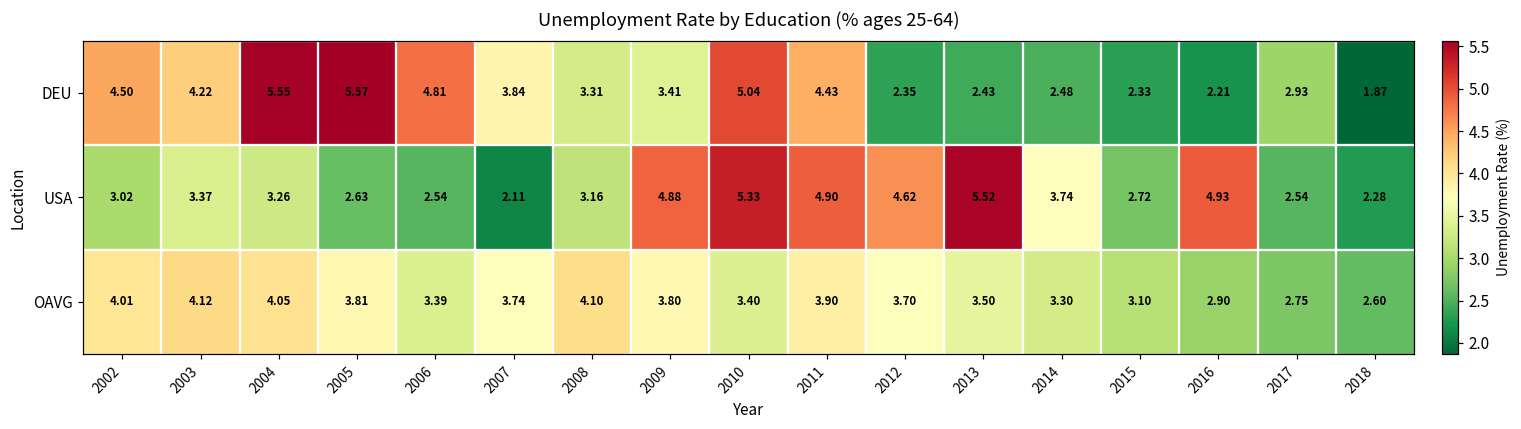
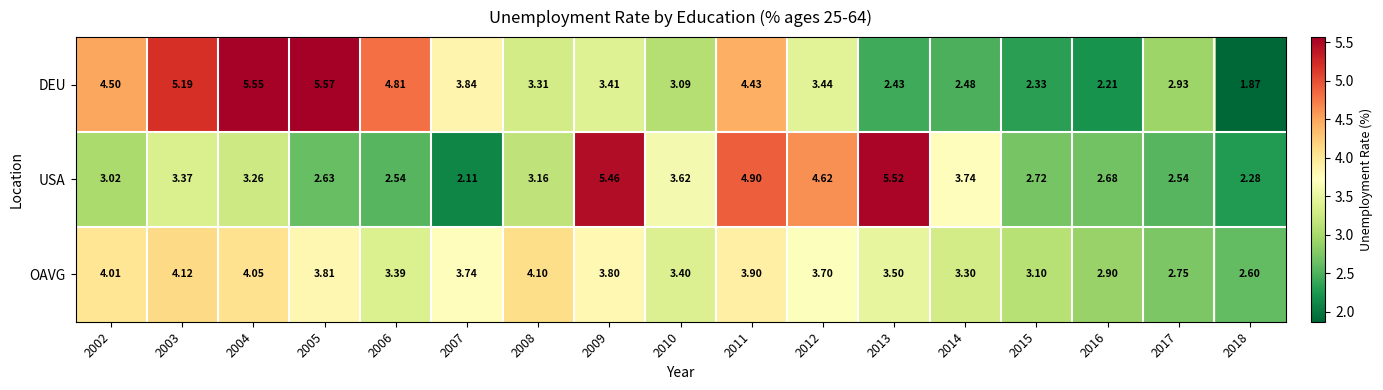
  {
    "DEU": {
      "2002": 4.50,
-     "2003": 4.22,
+     "2003": 5.19,
      "2004": 5.55,
      "2005": 5.57,
      "2006": 4.81,
      "2007": 3.84,
      "2008": 3.31,
      "2009": 3.41,
-     "2010": 5.04,
+     "2010": 3.09,
      "2011": 4.43,
-     "2012": 2.35,
+     "2012": 3.44,
      "2013": 2.43,
      "2014": 2.48,
      "2015": 2.33,
      "2016": 2.21,
      "2017": 2.93,
      "2018": 1.87
    },
    "USA": {
      "2002": 3.02,
      "2003": 3.37,
      "2004": 3.26,
      "2005": 2.63,
      "2006": 2.54,
      "2007": 2.11,
      "2008": 3.16,
-     "2009": 4.88,
-     "2010": 5.33,
+     "2009": 5.46,
+     "2010": 3.62,
      "2011": 4.90,
      "2012": 4.62,
      "2013": 5.52,
      "2014": 3.74,
      "2015": 2.72,
-     "2016": 4.93,
+     "2016": 2.68,
      "2017": 2.54,
      "2018": 2.28
    },
    "OAVG": {
      "2002": 4.01,
      "2003": 4.12,
      "2004": 4.05,
      "2005": 3.81,
      "2006": 3.39,
      "2007": 3.74,
      "2008": 4.10,
      "2009": 3.80,
      "2010": 3.40,
      "2011": 3.90,
      "2012": 3.70,
      "2013": 3.50,
      "2014": 3.30,
      "2015": 3.10,
      "2016": 2.90,
      "2017": 2.75,
      "2018": 2.60
    }
  }
